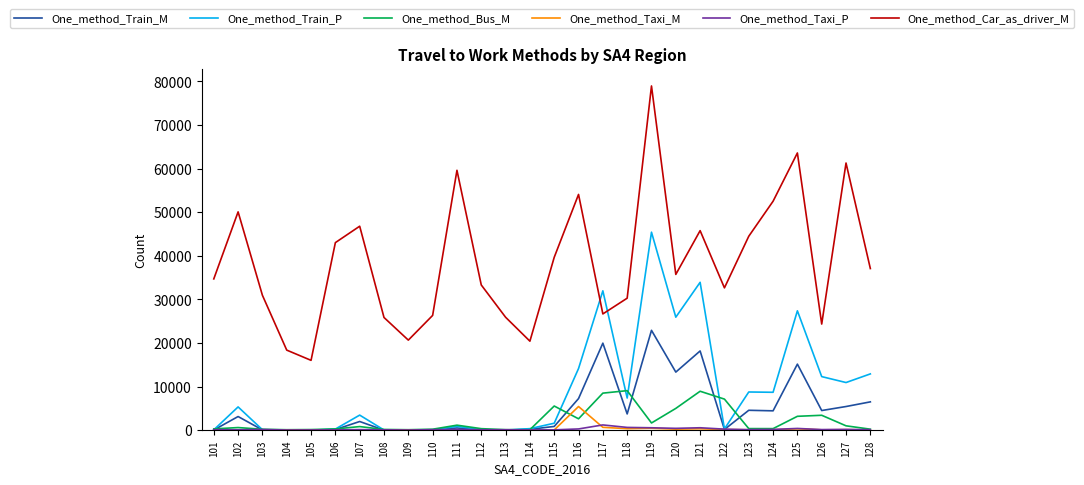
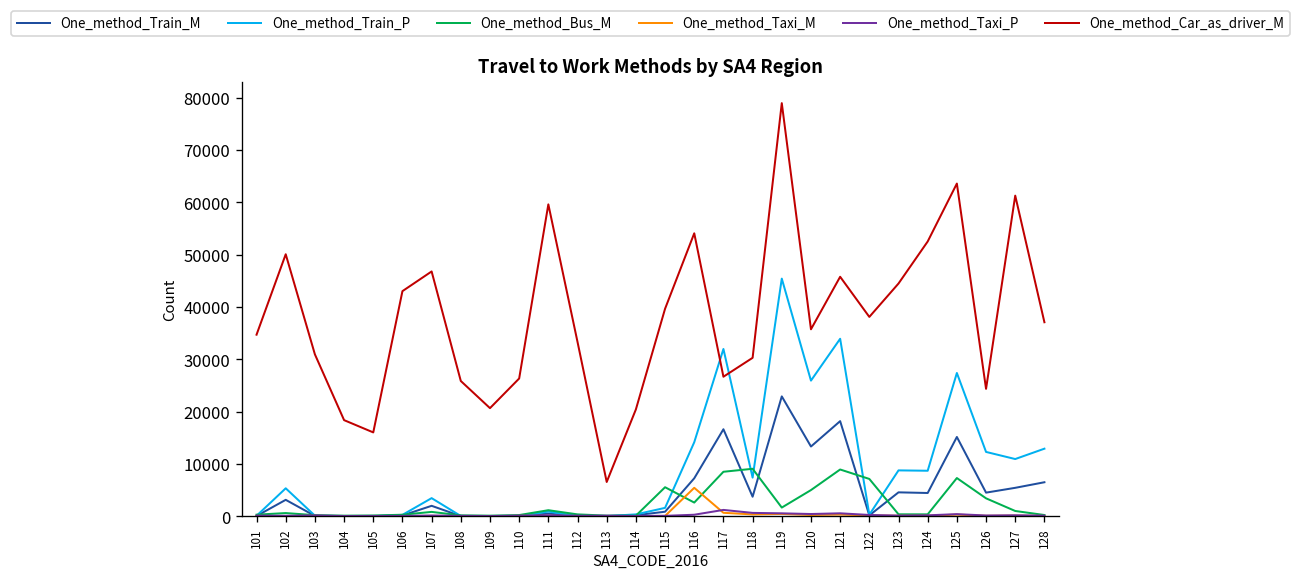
  {
    "One_method_Train_M": {
      "102": 3000,
      "107": 2000,
      "115": 1000,
      "116": 7000,
-     "117": 20000,
+     "117": 17000,
      "118": 4000,
      "119": 23000,
      "120": 13000,
      "121": 18000,
      "123": 5000,
      "124": 4000,
      "125": 15000,
      "126": 5000,
      "127": 5000,
      "128": 7000
    },
    "One_method_Train_P": {
      "102": 5000,
      "107": 3000,
      "115": 2000,
      "116": 14000,
      "117": 32000,
      "118": 7000,
      "119": 45000,
      "120": 26000,
      "121": 34000,
      "123": 9000,
      "124": 9000,
      "125": 27000,
      "126": 12000,
      "127": 11000,
      "128": 13000
    },
    "One_method_Bus_M": {
      "107": 1000,
      "115": 6000,
      "116": 3000,
      "117": 9000,
      "118": 9000,
      "119": 2000,
      "120": 5000,
      "121": 9000,
      "122": 7000,
-     "125": 3000,
+     "125": 7000,
      "126": 3000,
      "127": 1000
    },
    "One_method_Taxi_M": {
      "116": 5000
    },
    "One_method_Taxi_P": {
      "116": 0
    },
    "One_method_Car_as_driver_M": {
      "101": 35000,
      "102": 50000,
      "103": 31000,
      "104": 18000,
      "105": 16000,
      "106": 43000,
      "107": 47000,
      "108": 26000,
      "109": 21000,
      "110": 26000,
      "111": 60000,
      "112": 33000,
-     "113": 26000,
+     "113": 7000,
      "114": 20000,
      "115": 40000,
      "116": 54000,
      "117": 27000,
      "118": 30000,
      "119": 79000,
      "120": 36000,
      "121": 46000,
-     "122": 33000,
+     "122": 38000,
      "123": 44000,
      "124": 53000,
      "125": 64000,
      "126": 24000,
      "127": 61000,
      "128": 37000
    }
  }
